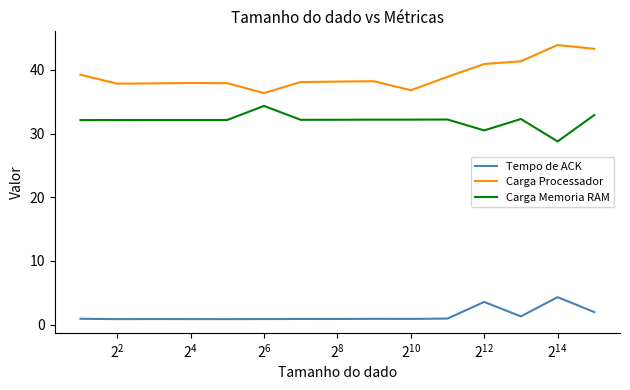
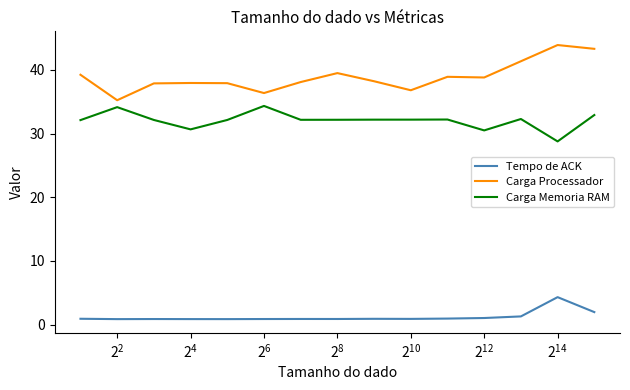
  {
    "Tempo de ACK": {
      "2^2": 1,
      "2^4": 1,
      "2^6": 1,
      "2^8": 1,
      "2^10": 1,
-     "2^12": 4,
+     "2^12": 1,
      "2^14": 4
    },
    "Carga Processador": {
-     "2^2": 38,
+     "2^2": 35,
      "2^4": 38,
      "2^6": 36,
-     "2^8": 38,
+     "2^8": 39,
      "2^10": 37,
-     "2^12": 41,
+     "2^12": 39,
      "2^14": 44
    },
    "Carga Memoria RAM": {
-     "2^2": 32,
-     "2^4": 32,
+     "2^2": 34,
+     "2^4": 31,
      "2^6": 34,
      "2^8": 32,
      "2^10": 32,
      "2^12": 30,
      "2^14": 29
    }
  }
